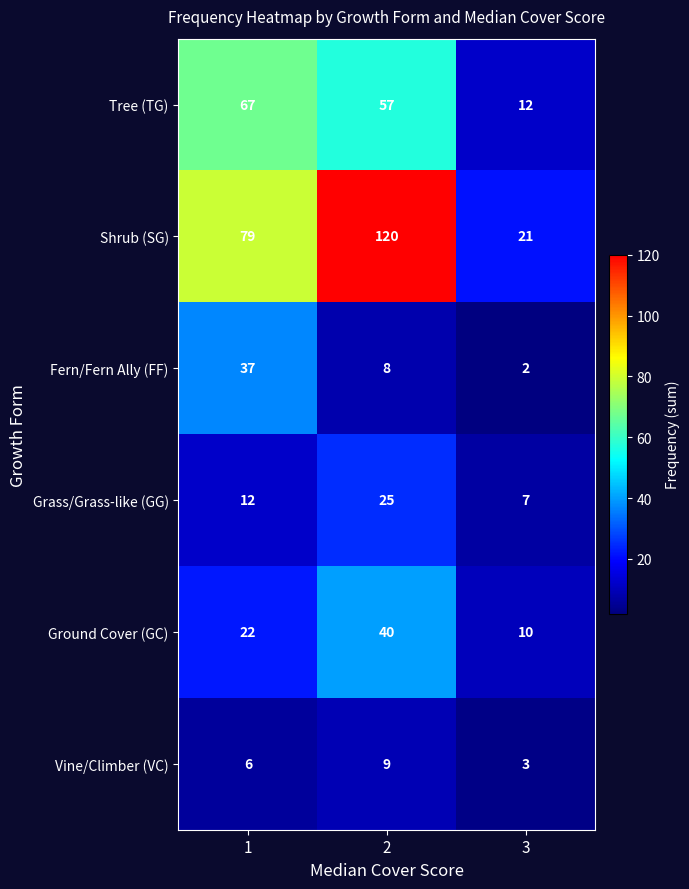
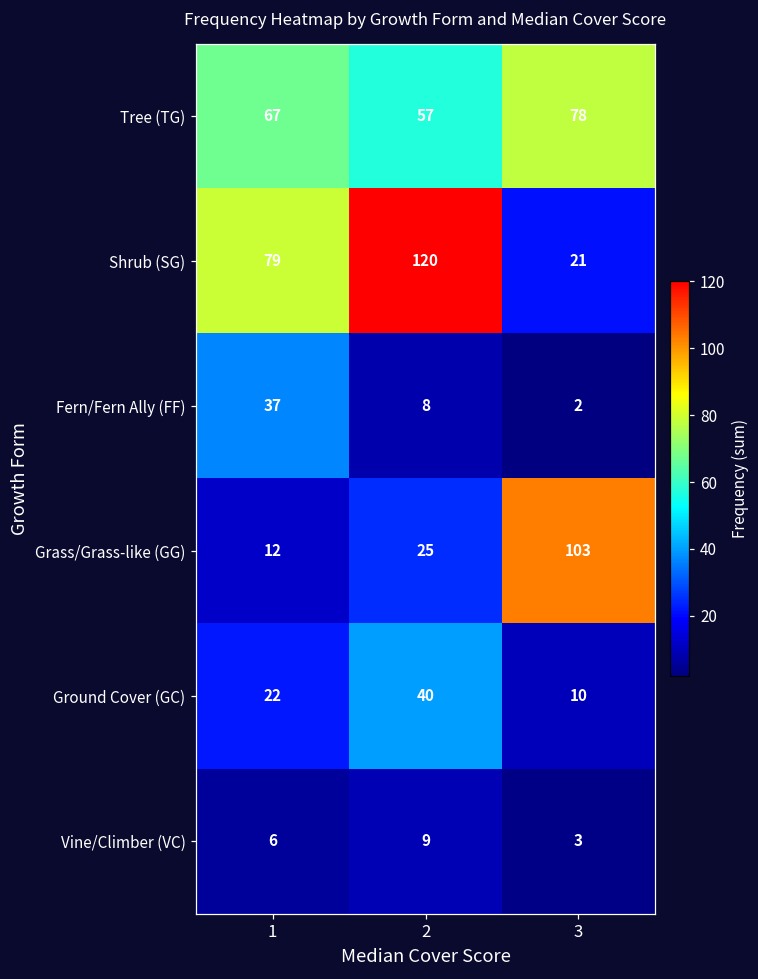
  {
    "Tree (TG)": {
      "1": 67,
      "2": 57,
-     "3": 12
+     "3": 78
    },
    "Shrub (SG)": {
      "1": 79,
      "2": 120,
      "3": 21
    },
    "Fern/Fern Ally (FF)": {
      "1": 37,
      "2": 8,
      "3": 2
    },
    "Grass/Grass-like (GG)": {
      "1": 12,
      "2": 25,
-     "3": 7
+     "3": 103
    },
    "Ground Cover (GC)": {
      "1": 22,
      "2": 40,
      "3": 10
    },
    "Vine/Climber (VC)": {
      "1": 6,
      "2": 9,
      "3": 3
    }
  }
